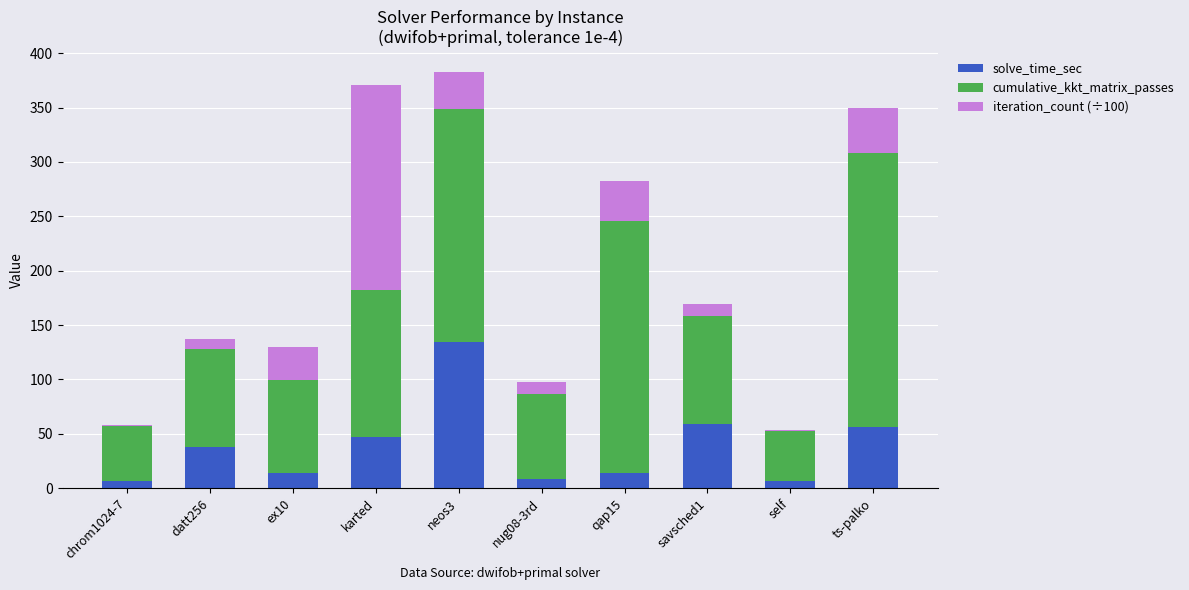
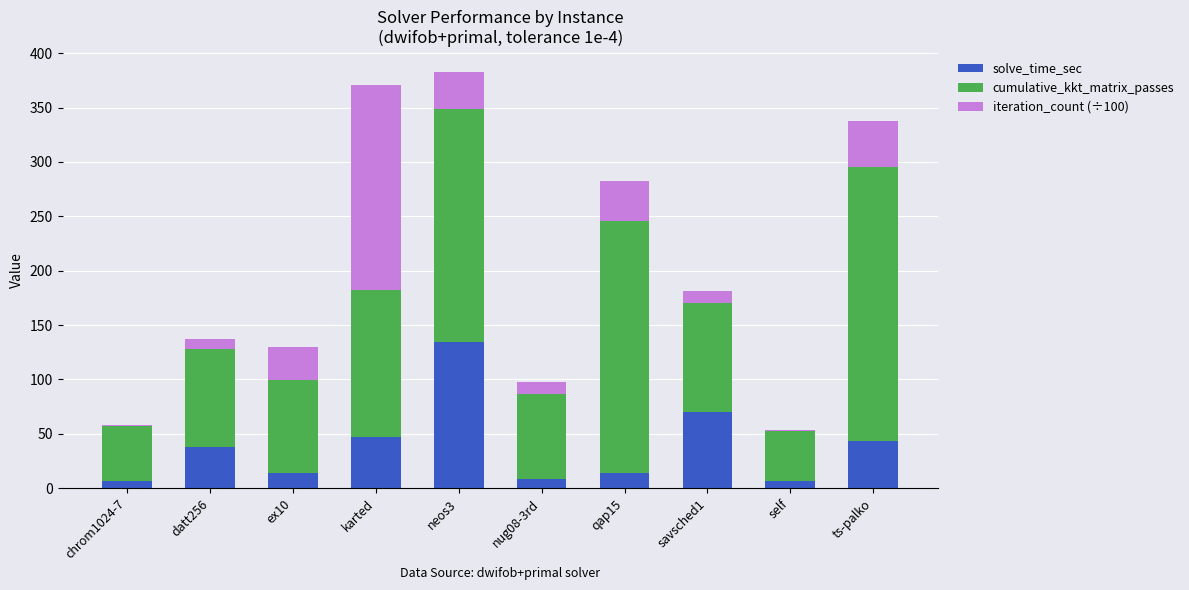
  {
    "solve_time_sec": {
      "chrom1024-7": 7,
      "datt256": 38,
      "ex10": 14,
      "karted": 47,
      "neos3": 134,
      "nug08-3rd": 8,
      "qap15": 14,
-     "savsched1": 59,
+     "savsched1": 70,
      "self": 7,
-     "ts-palko": 56
+     "ts-palko": 44
    },
    "cumulative_kkt_matrix_passes": {
      "chrom1024-7": 50,
      "datt256": 90,
      "ex10": 85,
      "karted": 135,
      "neos3": 214,
      "nug08-3rd": 79,
      "qap15": 231,
      "savsched1": 100,
      "self": 46,
      "ts-palko": 252
    },
    "iteration_count (÷100)": {
      "datt256": 9,
      "ex10": 30,
      "karted": 189,
      "neos3": 34,
      "nug08-3rd": 11,
      "qap15": 38,
      "savsched1": 11,
      "ts-palko": 42
    }
  }
